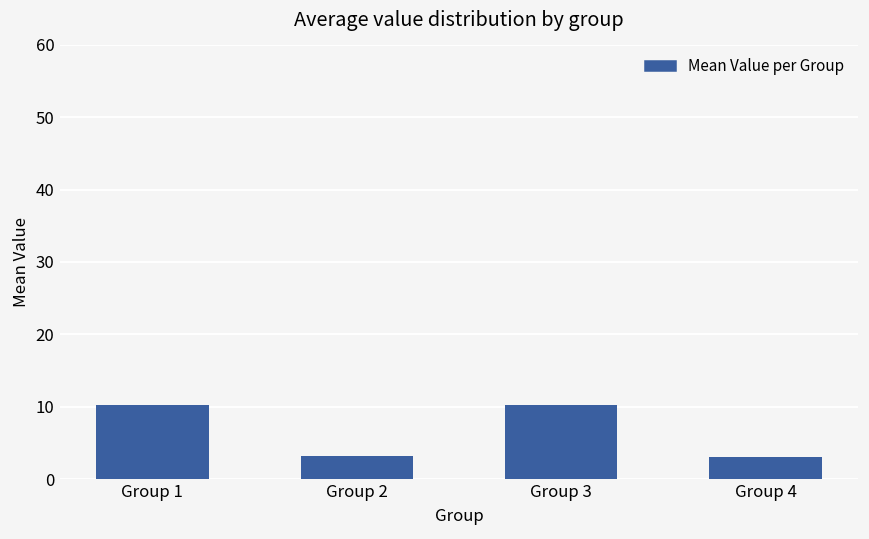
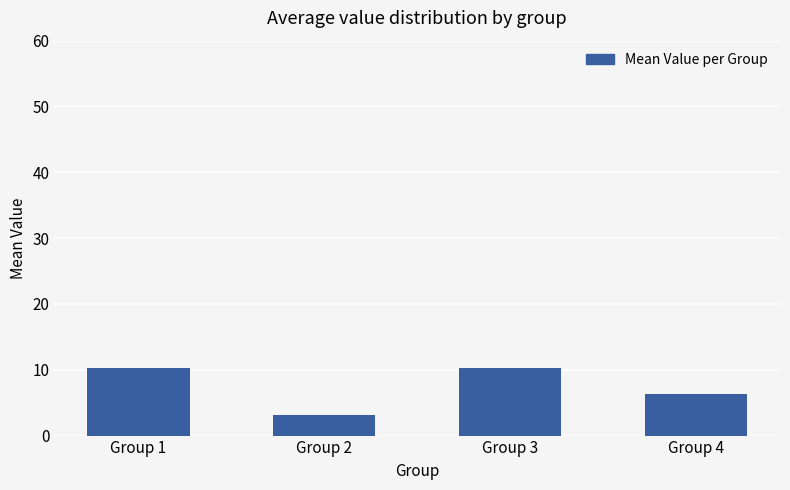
  {
    "Group 1": 10,
    "Group 2": 3,
    "Group 3": 10,
-   "Group 4": 3
+   "Group 4": 6
  }
